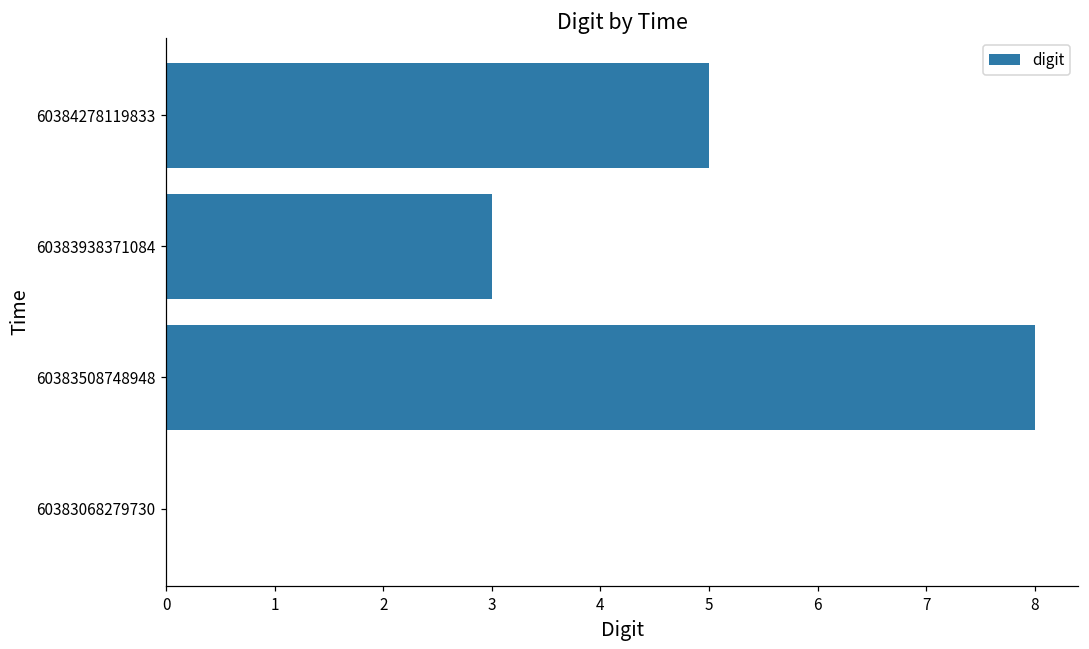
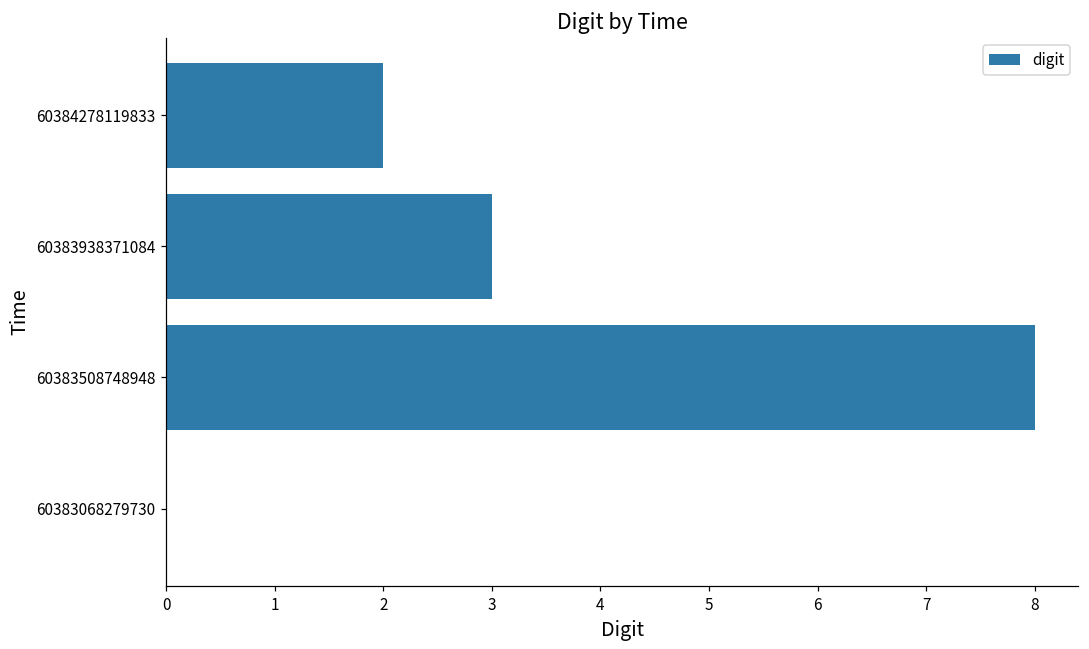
  {
-   "60384278119833": 5,
+   "60384278119833": 2,
    "60383938371084": 3,
    "60383508748948": 8,
    "60383068279730": 0
  }
